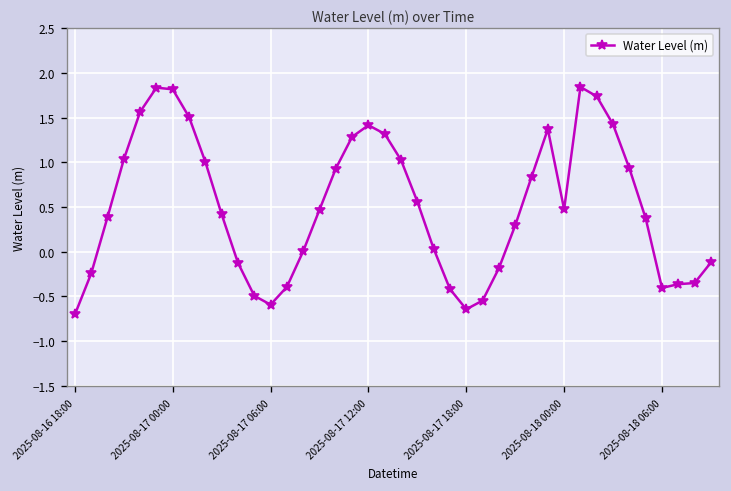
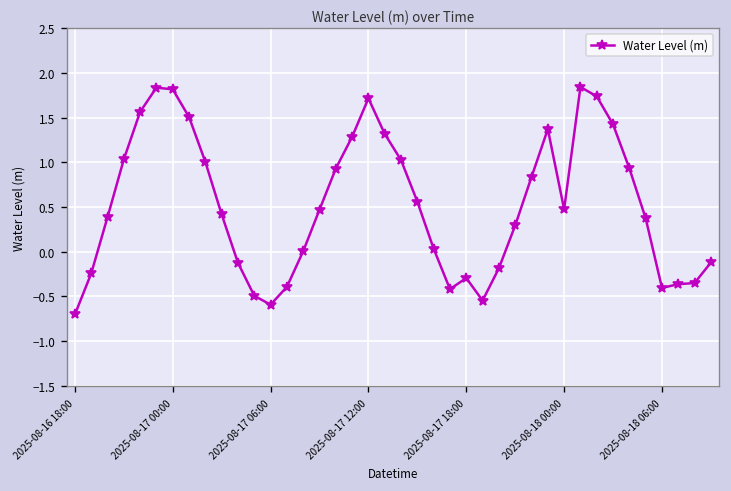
  {
    "2025-08-16 18:00": -0.7,
    "2025-08-17 00:00": 1.8,
    "2025-08-17 06:00": -0.6,
-   "2025-08-17 12:00": 1.4,
-   "2025-08-17 18:00": -0.6,
+   "2025-08-17 12:00": 1.7,
+   "2025-08-17 18:00": -0.3,
    "2025-08-18 00:00": 0.5,
    "2025-08-18 06:00": -0.4
  }
